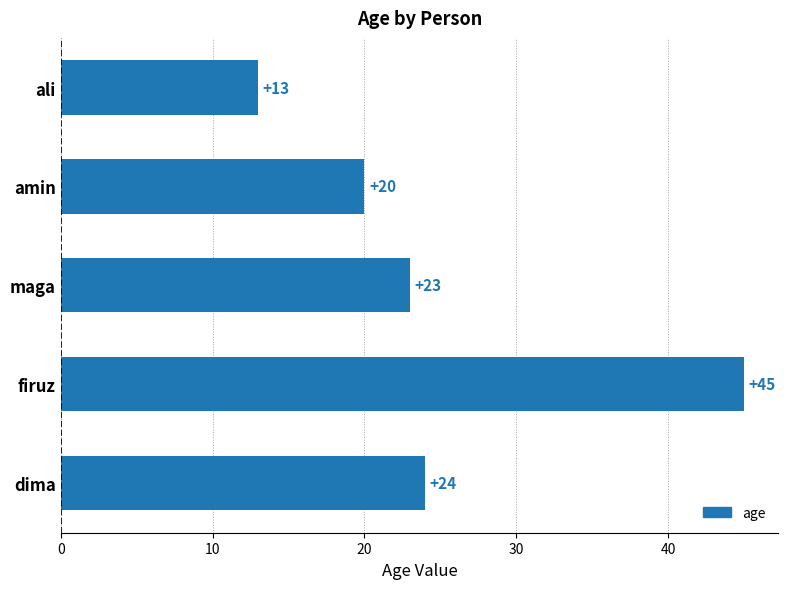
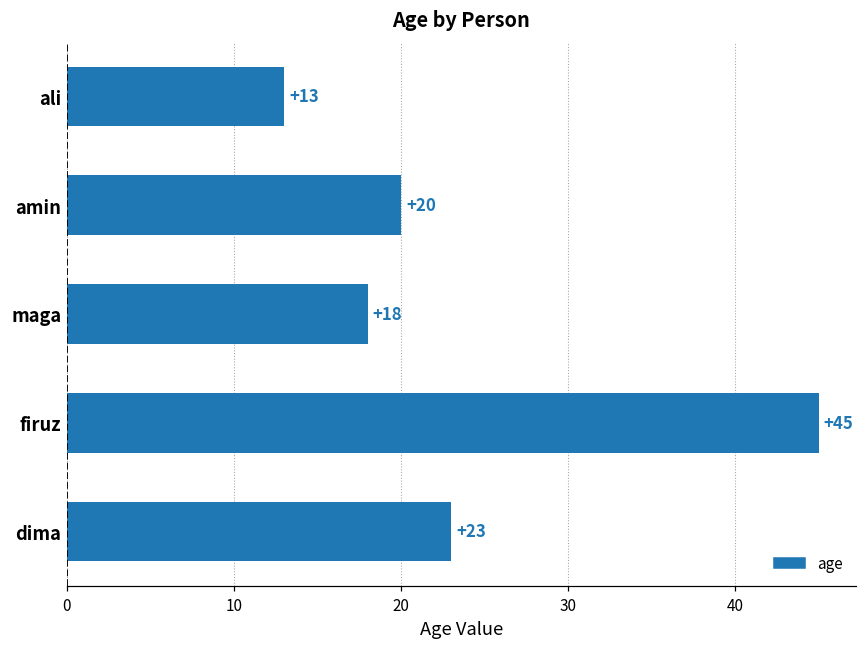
  {
    "ali": "+13",
    "amin": "+20",
-   "maga": "+23",
+   "maga": "+18",
    "firuz": "+45",
-   "dima": "+24"
+   "dima": "+23"
  }
